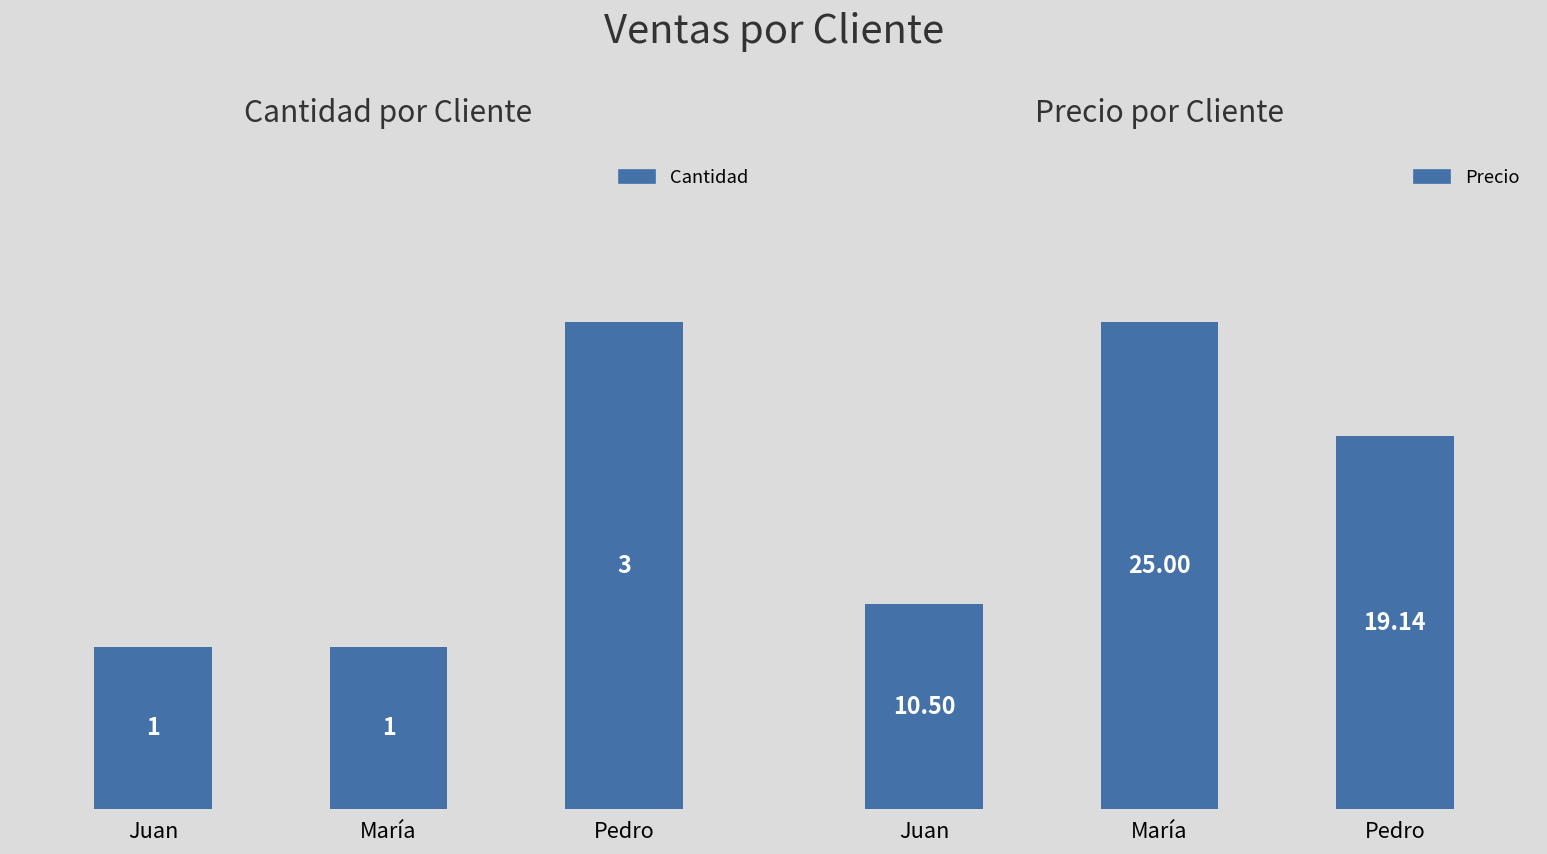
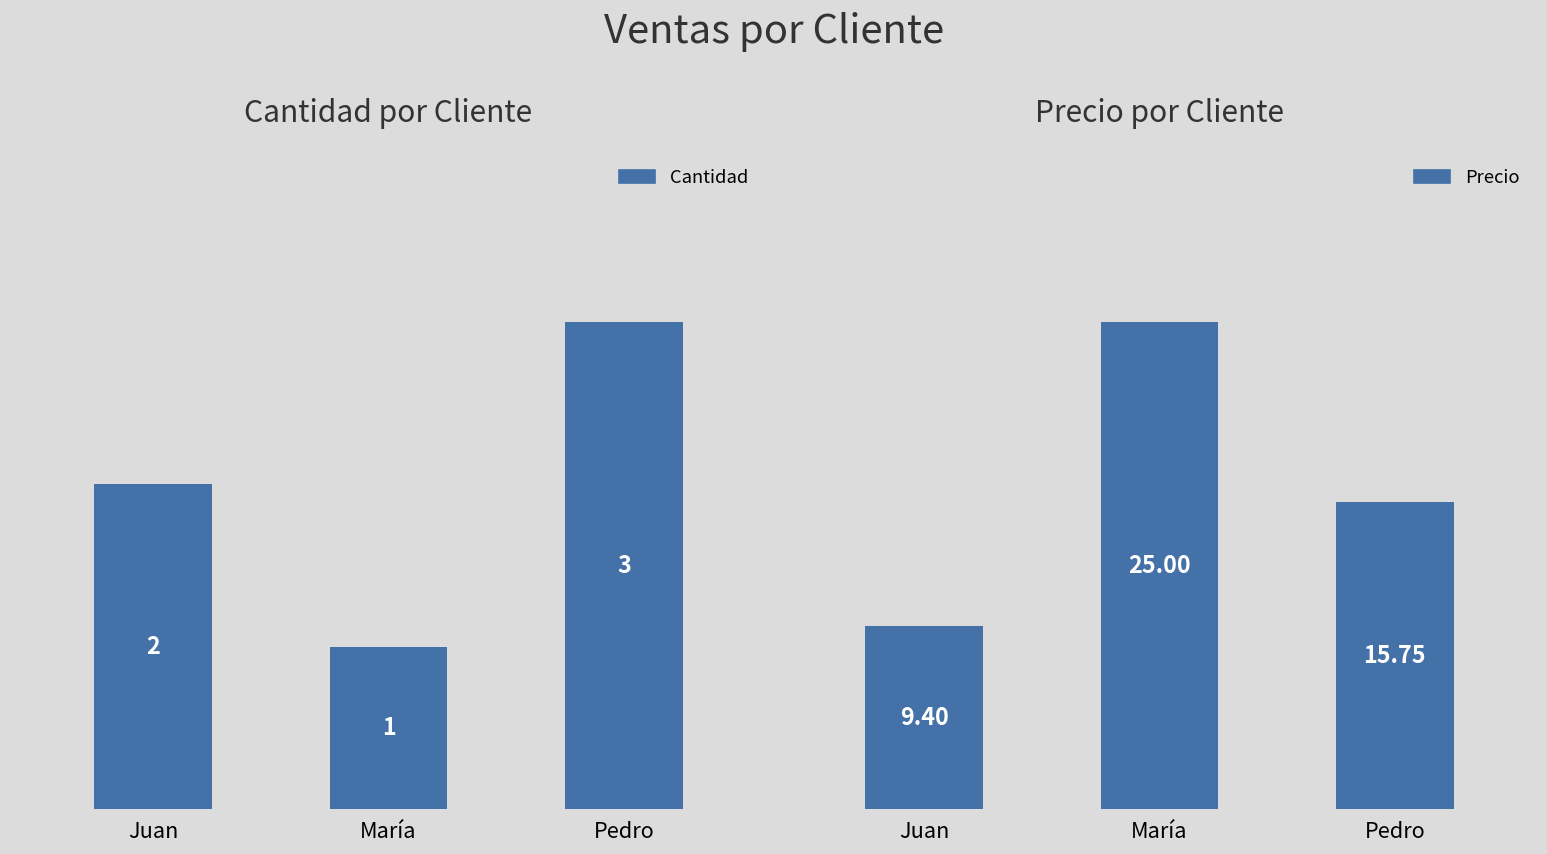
  {
    "Cantidad por Cliente": {
-     "Juan": 1,
+     "Juan": 2,
      "María": 1,
      "Pedro": 3
    },
    "Precio por Cliente": {
-     "Juan": 10.50,
+     "Juan": 9.40,
      "María": 25.00,
-     "Pedro": 19.14
+     "Pedro": 15.75
    }
  }
